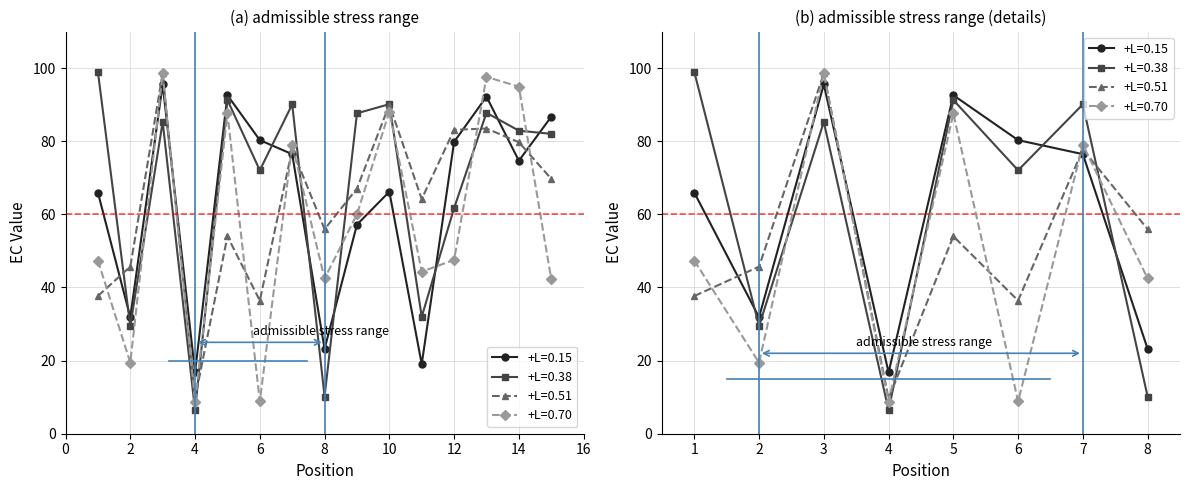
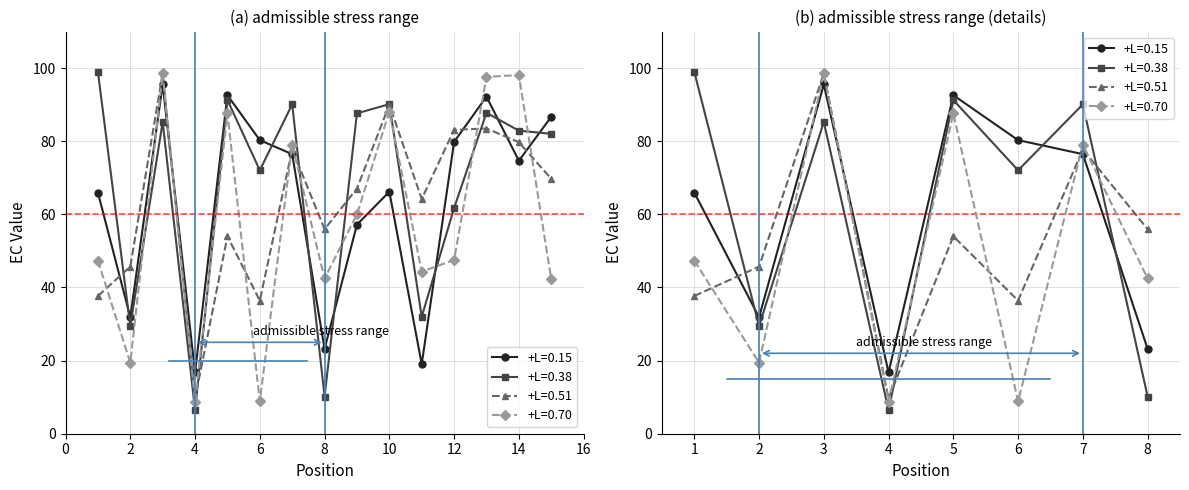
  {
    "(a) admissible stress range": {
      "+L=0.70": {
        "2": 19,
        "4": 9,
        "6": 9,
        "8": 42,
        "10": 88,
        "12": 48,
-       "14": 95
+       "14": 98
      }
    },
    "(b) admissible stress range (details)": {
      "+L=0.70": {
        "1": 47,
        "2": 19,
        "4": 9,
        "5": 88,
        "6": 9,
        "7": 79,
        "8": 42
      }
    }
  }
